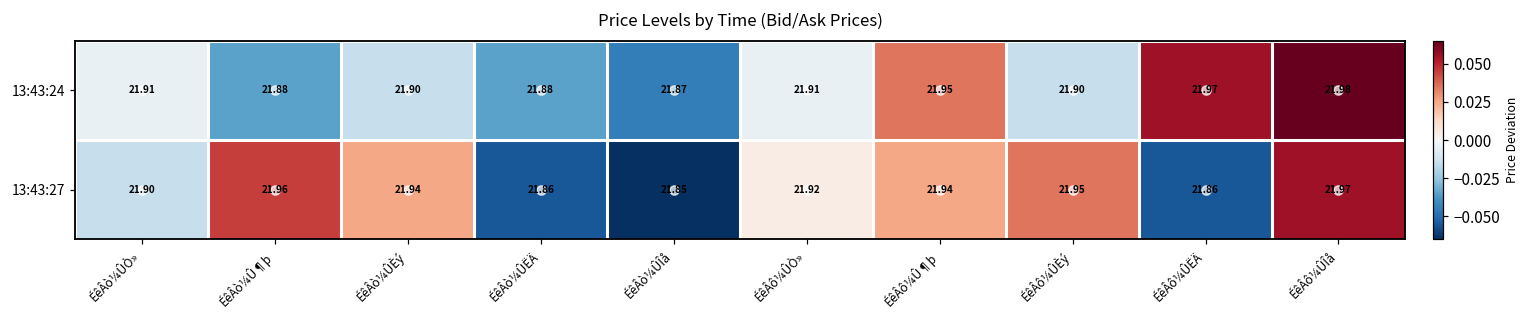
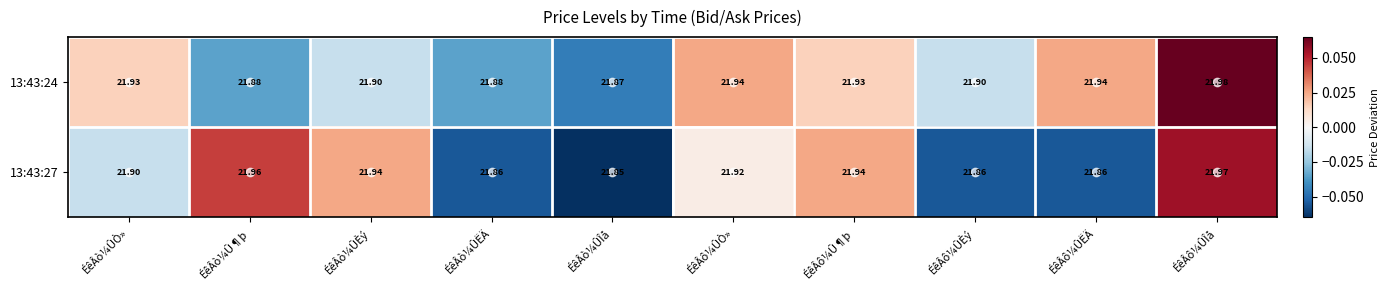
  {
    "13:43:24": {
-     "ÉêÂò¼ÛÒ»": 21.91,
-     "ÉêÂô¼ÛÒ»": 21.91,
-     "ÉêÂô¼Û¶þ": 21.95,
-     "ÉêÂô¼ÛËÄ": 21.97
+     "ÉêÂò¼ÛÒ»": 21.93,
+     "ÉêÂô¼ÛÒ»": 21.94,
+     "ÉêÂô¼Û¶þ": 21.93,
+     "ÉêÂô¼ÛËÄ": 21.94
    },
    "13:43:27": {
-     "ÉêÂô¼ÛÈý": 21.95
+     "ÉêÂô¼ÛÈý": 21.86
    }
  }
